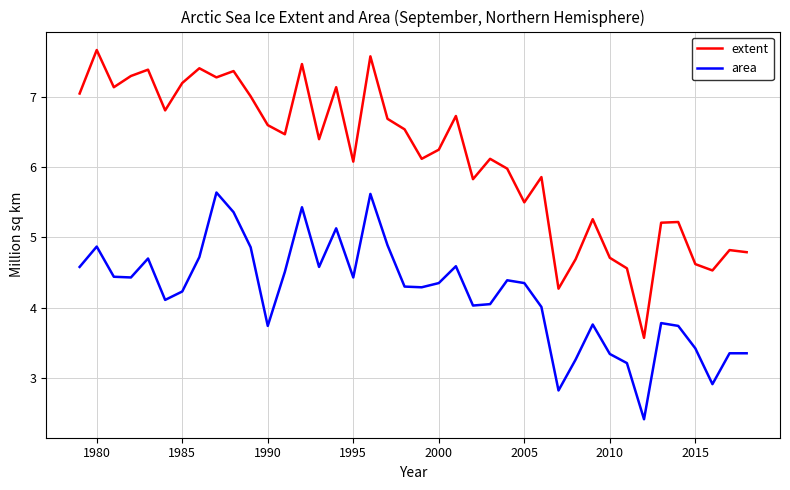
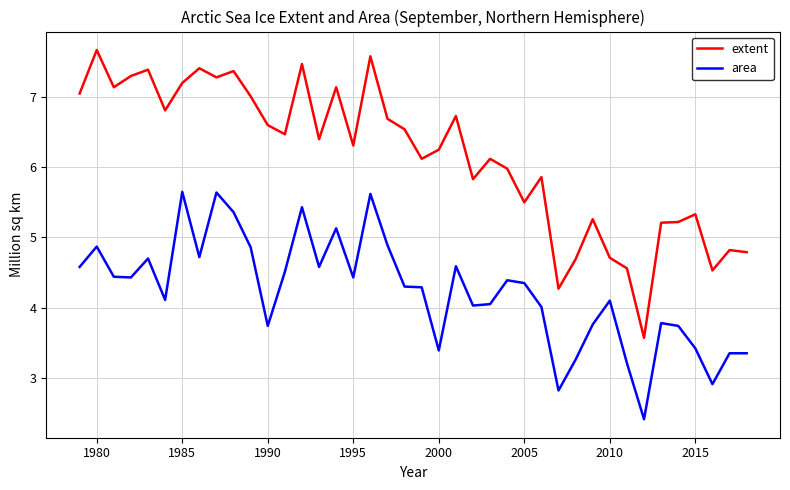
  {
    "extent": {
      "1980": 7.7,
      "1985": 7.2,
      "1990": 6.6,
-     "1995": 6.1,
+     "1995": 6.3,
      "2000": 6.3,
      "2005": 5.5,
      "2010": 4.7,
-     "2015": 4.6
+     "2015": 5.3
    },
    "area": {
      "1980": 4.9,
-     "1985": 4.2,
+     "1985": 5.7,
      "1990": 3.7,
      "1995": 4.4,
-     "2000": 4.4,
+     "2000": 3.4,
      "2005": 4.4,
-     "2010": 3.3,
+     "2010": 4.1,
      "2015": 3.4
    }
  }
